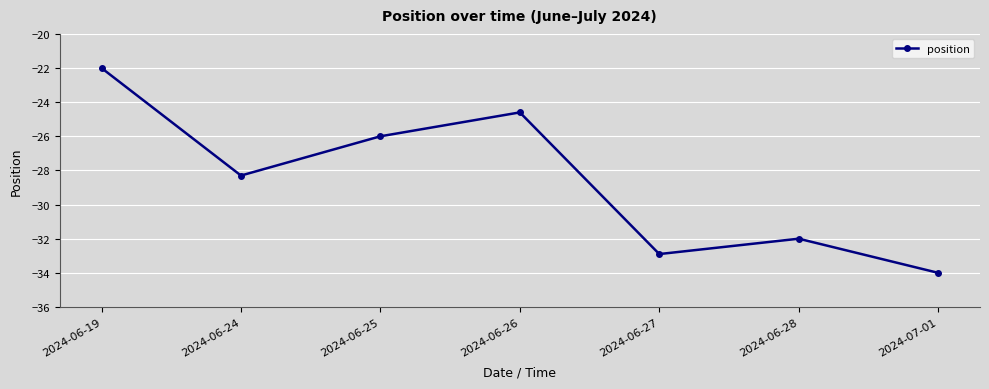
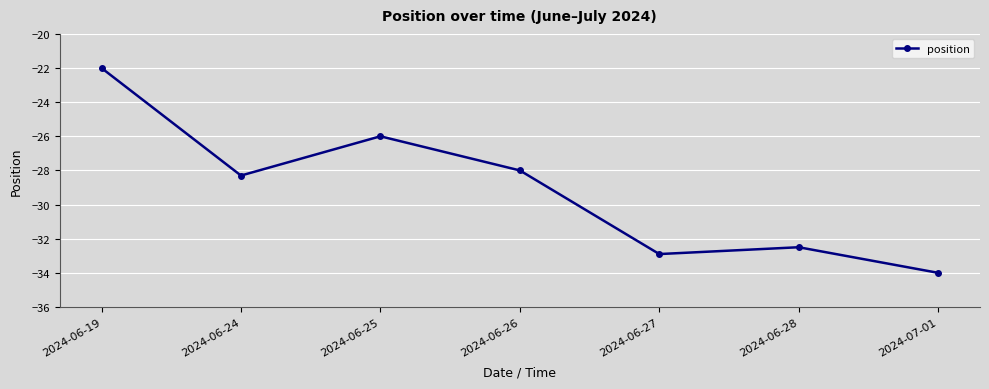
  {
    "2024-06-19": -22.0,
    "2024-06-24": -28.3,
    "2024-06-25": -26.0,
-   "2024-06-26": -24.6,
+   "2024-06-26": -28.0,
    "2024-06-27": -32.9,
-   "2024-06-28": -32.0,
+   "2024-06-28": -32.5,
    "2024-07-01": -34.0
  }
